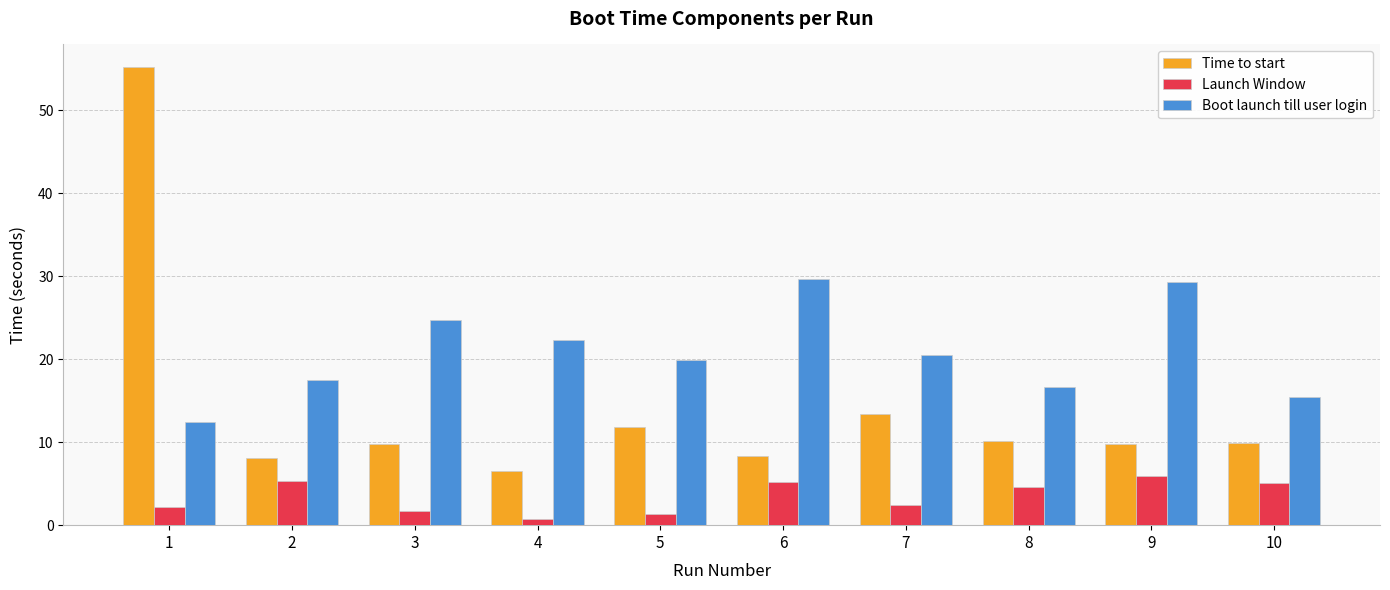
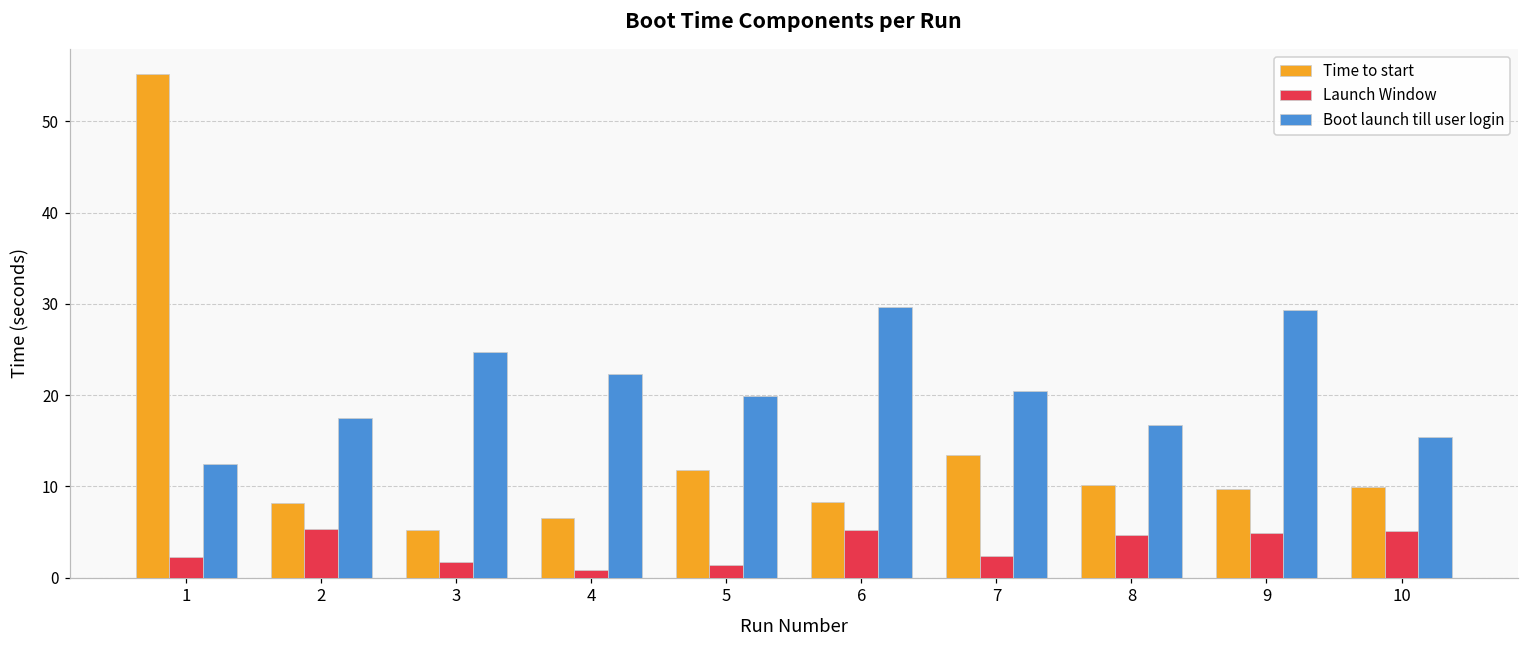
  {
    "Time to start": {
      "1": 55,
      "2": 8,
-     "3": 10,
+     "3": 5,
      "4": 7,
      "5": 12,
      "6": 8,
      "7": 13,
      "8": 10,
      "9": 10,
      "10": 10
    },
    "Launch Window": {
      "1": 2,
      "2": 5,
      "3": 2,
      "4": 1,
      "5": 1,
      "6": 5,
      "7": 2,
      "8": 5,
-     "9": 6,
+     "9": 5,
      "10": 5
    },
    "Boot launch till user login": {
      "1": 12,
      "2": 18,
      "3": 25,
      "4": 22,
      "5": 20,
      "6": 30,
      "7": 20,
      "8": 17,
      "9": 29,
      "10": 15
    }
  }
